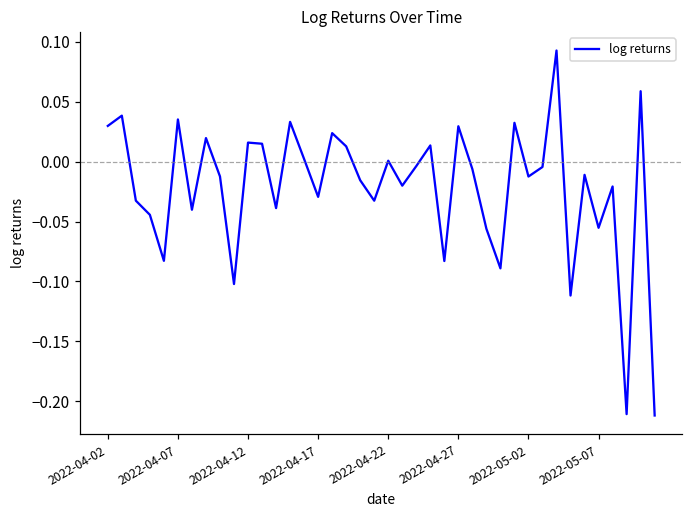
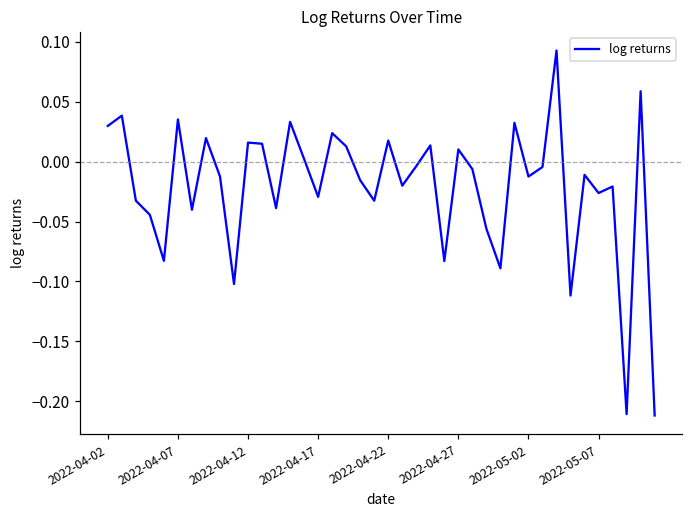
  {
    "2022-04-02": 0.030,
    "2022-04-07": 0.035,
    "2022-04-12": 0.016,
    "2022-04-17": -0.029,
-   "2022-04-22": 0.001,
-   "2022-04-27": 0.029,
+   "2022-04-22": 0.018,
+   "2022-04-27": 0.010,
    "2022-05-02": -0.012,
-   "2022-05-07": -0.055
+   "2022-05-07": -0.026
  }
